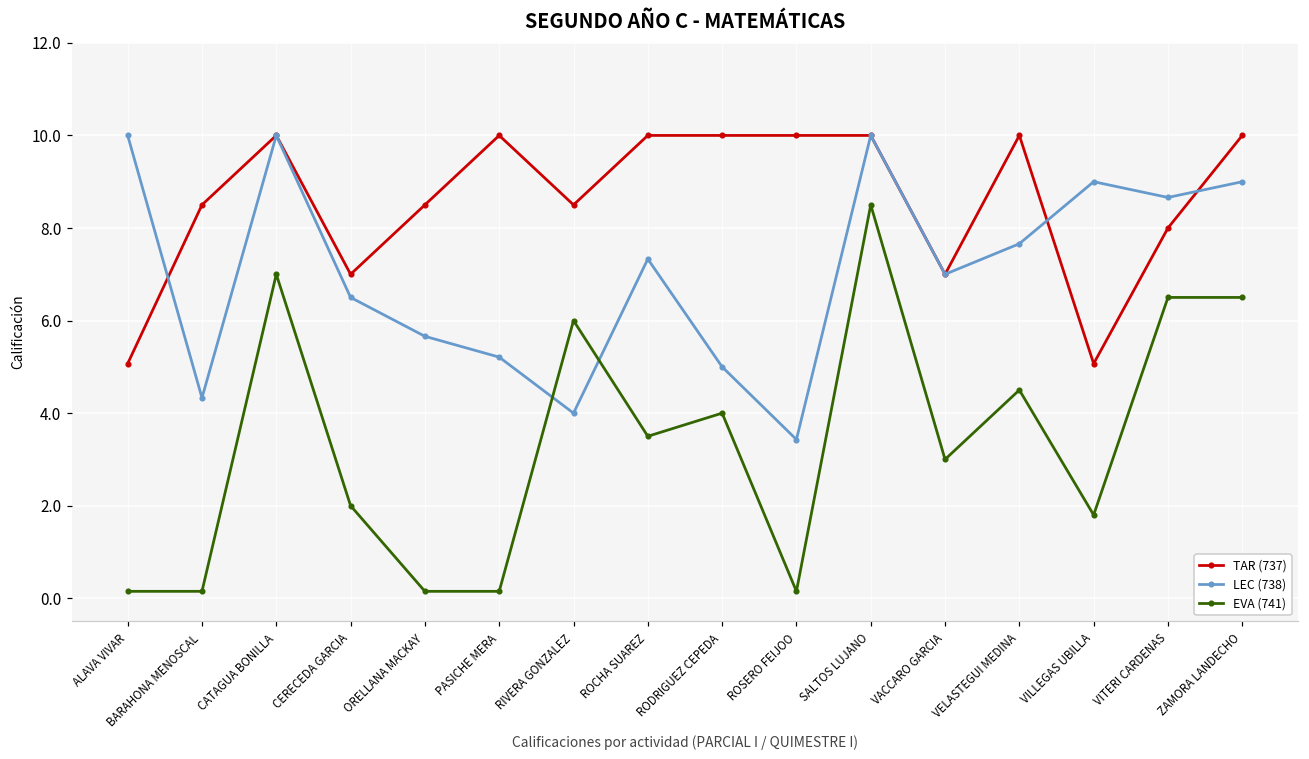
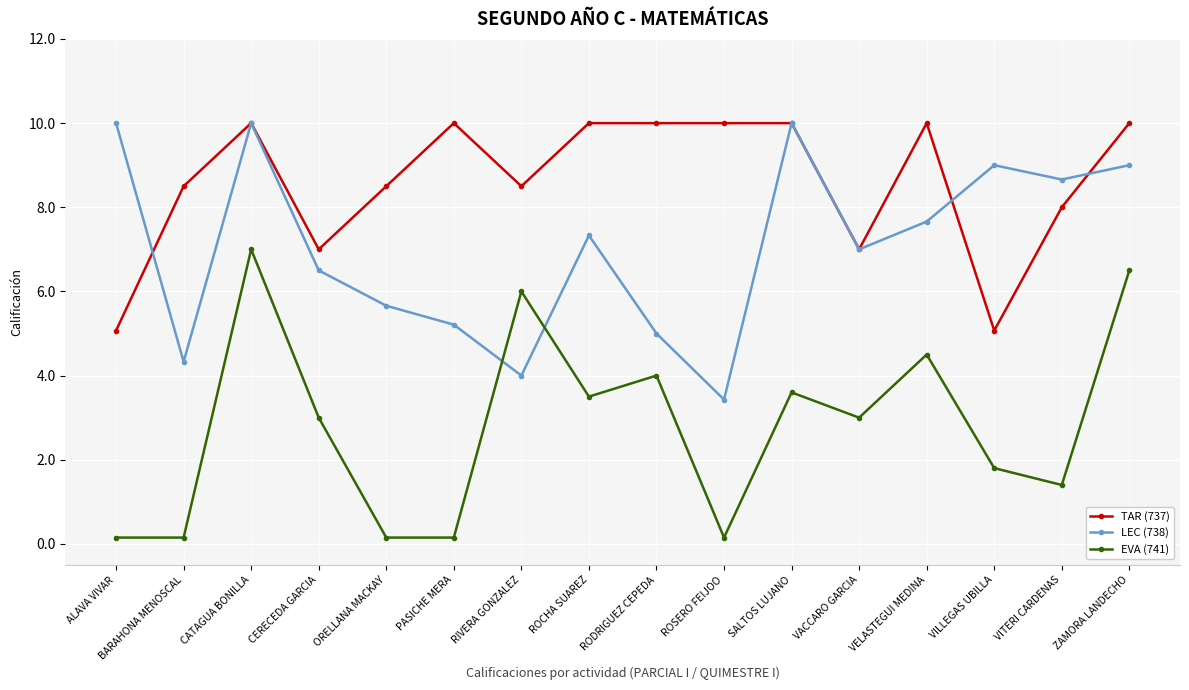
  {
    "TAR (737)": {
      "ALAVA VIVAR": 5.1,
      "BARAHONA MENOSCAL": 8.5,
      "CERECEDA GARCIA": 7.0,
      "ORELLANA MACKAY": 8.5,
      "PASICHE MERA": 10.0,
      "RIVERA GONZALEZ": 8.5,
      "ROCHA SUAREZ": 10.0,
      "RODRIGUEZ CEPEDA": 10.0,
      "ROSERO FEIJOO": 10.0,
      "VELASTEGUI MEDINA": 10.0,
      "VILLEGAS UBILLA": 5.1,
      "VITERI CARDENAS": 8.0,
      "ZAMORA LANDECHO": 10.0
    },
    "LEC (738)": {
      "ALAVA VIVAR": 10.0,
      "BARAHONA MENOSCAL": 4.3,
      "CERECEDA GARCIA": 6.5,
      "ORELLANA MACKAY": 5.7,
      "PASICHE MERA": 5.2,
      "RIVERA GONZALEZ": 4.0,
      "ROCHA SUAREZ": 7.3,
      "RODRIGUEZ CEPEDA": 5.0,
      "ROSERO FEIJOO": 3.4,
      "VELASTEGUI MEDINA": 7.7,
      "VILLEGAS UBILLA": 9.0,
      "VITERI CARDENAS": 8.7,
      "ZAMORA LANDECHO": 9.0
    },
    "EVA (741)": {
      "ALAVA VIVAR": 0.2,
      "BARAHONA MENOSCAL": 0.2,
      "CATAGUA BONILLA": 7.0,
-     "CERECEDA GARCIA": 2,
+     "CERECEDA GARCIA": 3,
      "ORELLANA MACKAY": 0.2,
      "PASICHE MERA": 0.2,
      "RIVERA GONZALEZ": 6.0,
      "ROCHA SUAREZ": 3.5,
      "RODRIGUEZ CEPEDA": 4.0,
      "ROSERO FEIJOO": 0.2,
-     "SALTOS LUJANO": 8.5,
+     "SALTOS LUJANO": 3.6,
      "VACCARO GARCIA": 3.0,
      "VELASTEGUI MEDINA": 4.5,
      "VILLEGAS UBILLA": 1.8,
-     "VITERI CARDENAS": 6.5,
+     "VITERI CARDENAS": 1.4,
      "ZAMORA LANDECHO": 6.5
    }
  }
